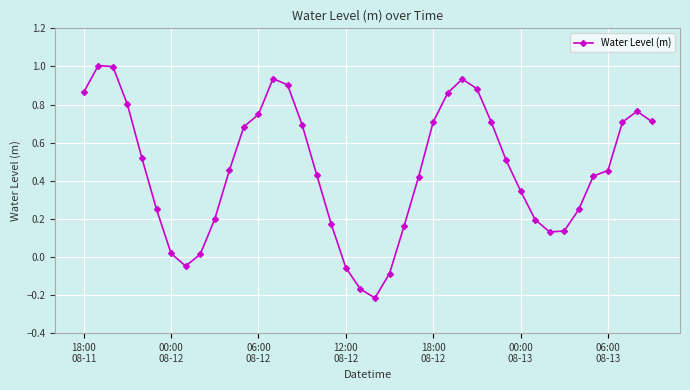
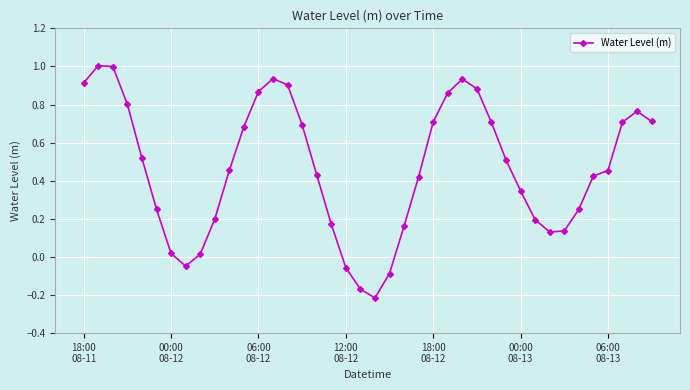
  {
-   "18:00 08-11": 0.86,
+   "18:00 08-11": 0.91,
    "00:00 08-12": 0.02,
-   "06:00 08-12": 0.75,
+   "06:00 08-12": 0.87,
    "12:00 08-12": -0.06,
    "18:00 08-12": 0.71,
    "00:00 08-13": 0.35,
    "06:00 08-13": 0.45
  }
